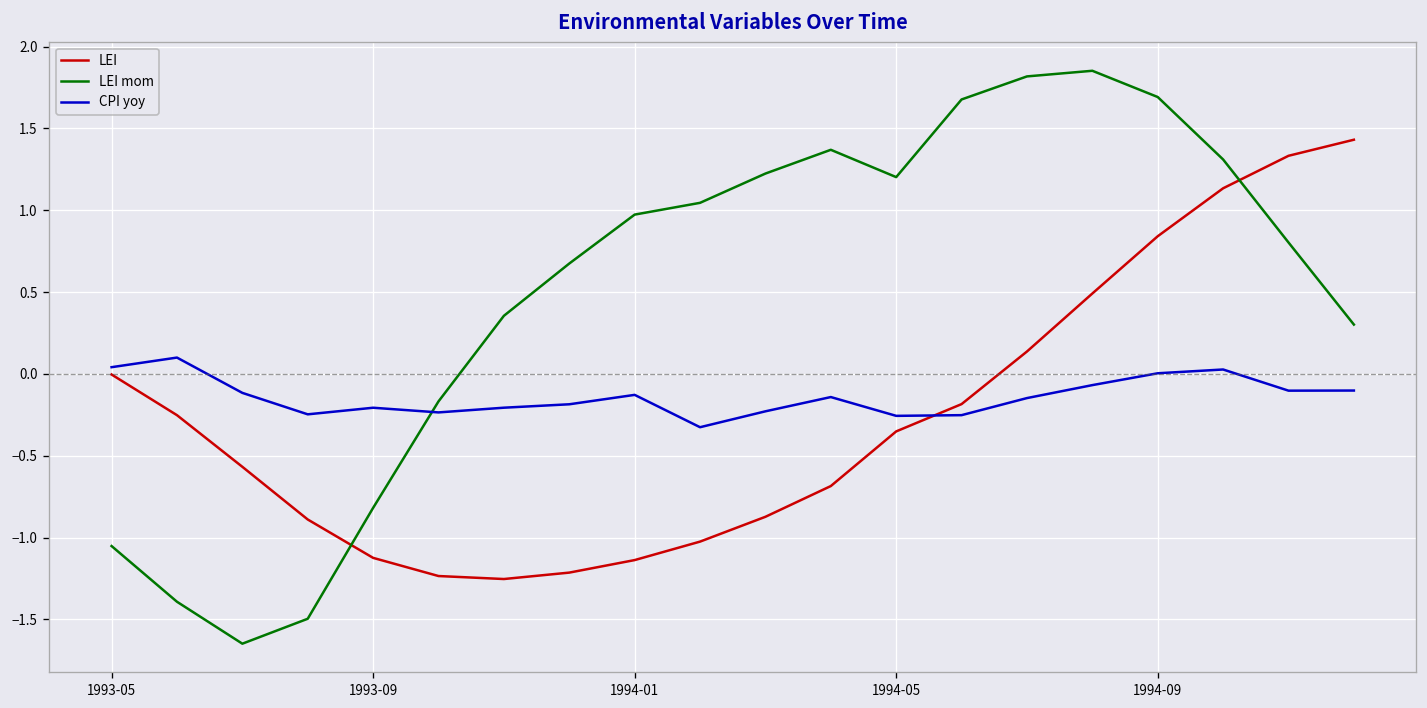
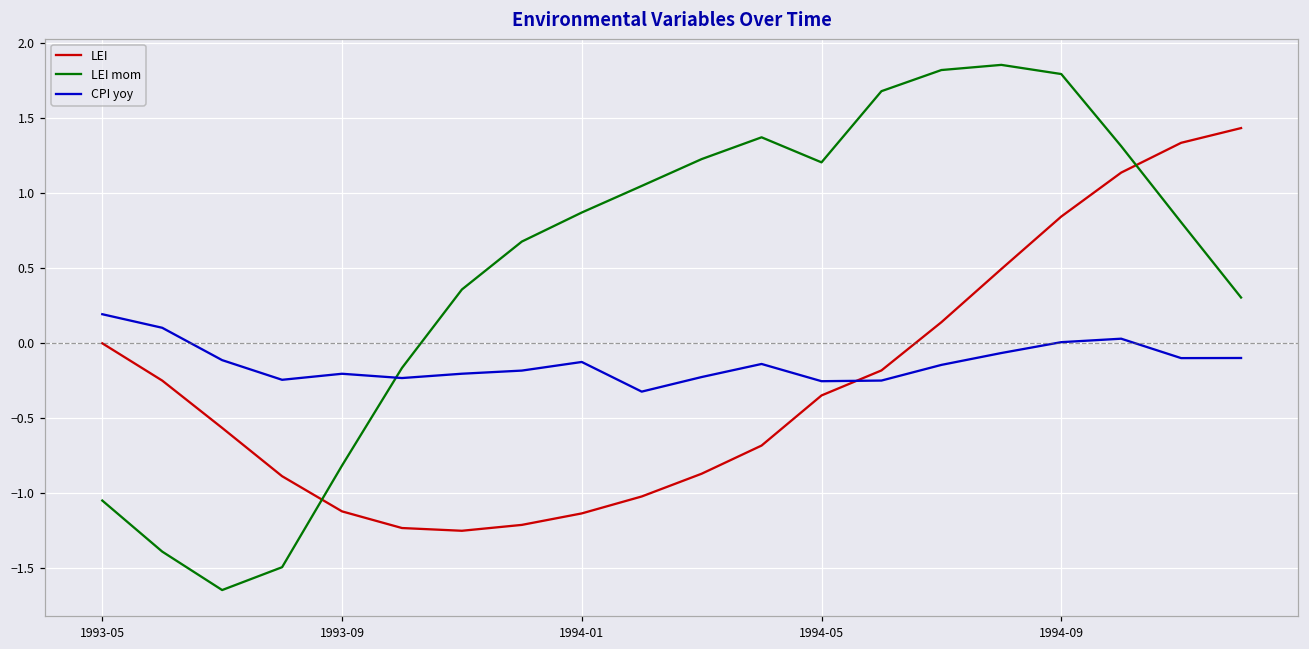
  {
    "LEI": {
      "1993-05": 0.00,
      "1993-09": -1.12,
      "1994-01": -1.14,
      "1994-05": -0.35,
      "1994-09": 0.84
    },
    "LEI mom": {
      "1993-05": -1.05,
      "1993-09": -0.82,
-     "1994-01": 0.97,
+     "1994-01": 0.87,
      "1994-05": 1.20,
-     "1994-09": 1.69
+     "1994-09": 1.79
    },
    "CPI yoy": {
-     "1993-05": 0.04,
+     "1993-05": 0.19,
      "1993-09": -0.21,
      "1994-01": -0.13,
      "1994-05": -0.26,
      "1994-09": 0.00
    }
  }
